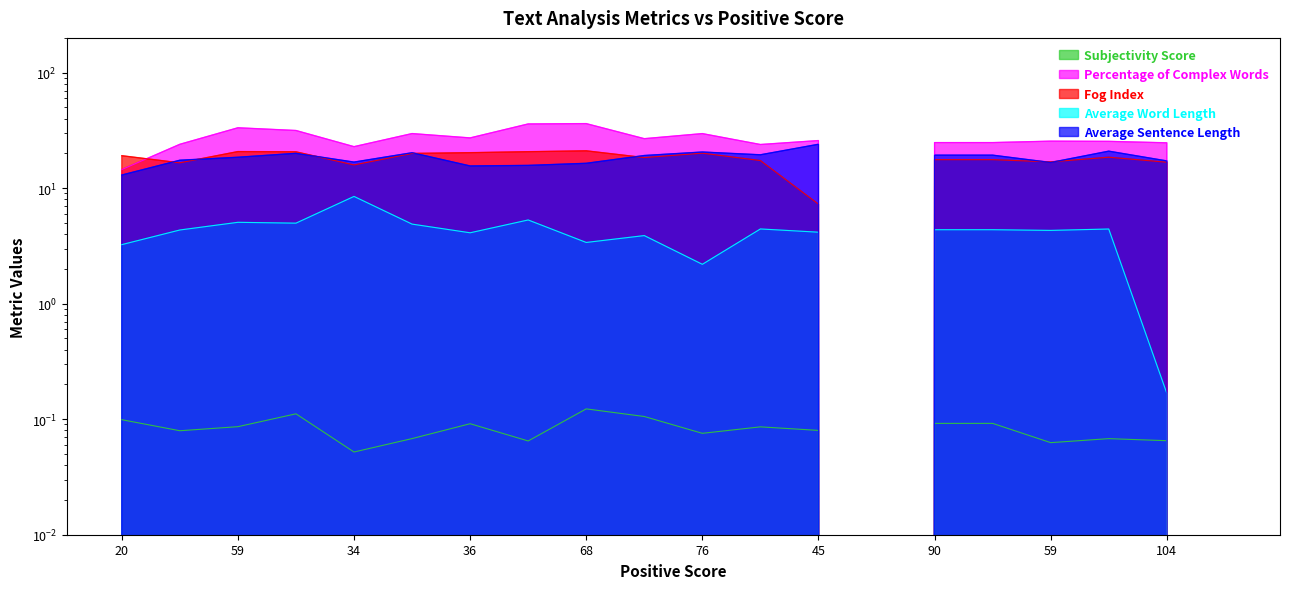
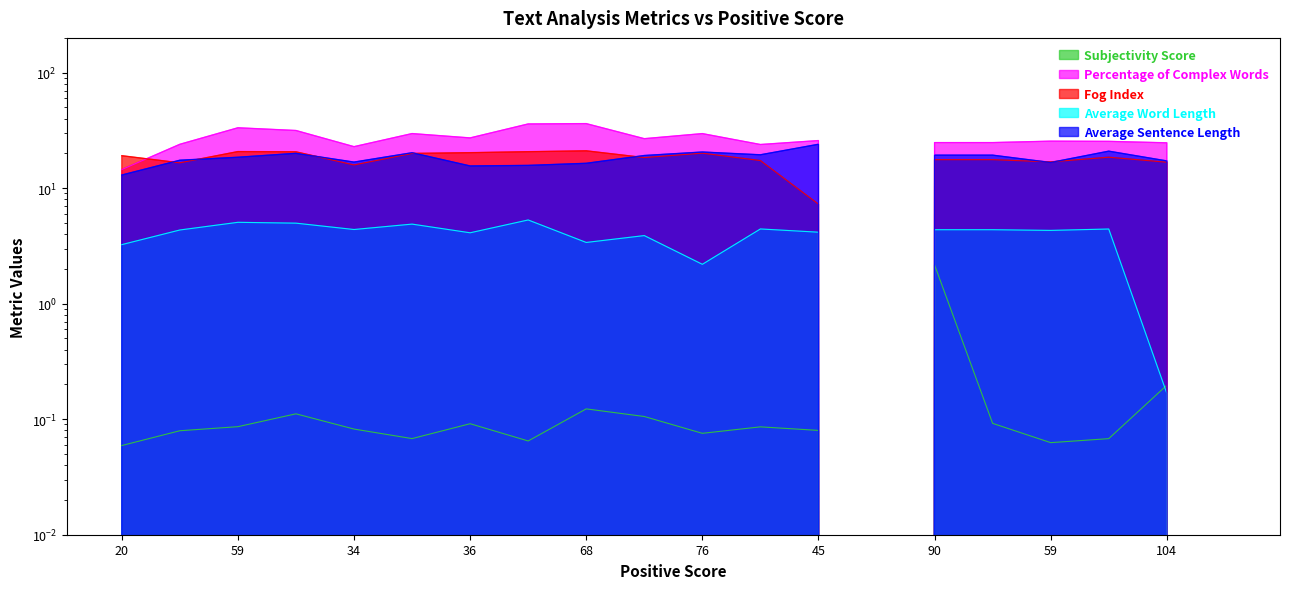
  {
    "Subjectivity Score": {
-     "20": 0.10,
-     "34": 0.05,
+     "20": 0.06,
+     "34": 0.08,
      "36": 0.09,
      "68": 0.12,
      "76": 0.08,
      "45": 0.08,
-     "90": 0.09,
-     "104": 0.07
+     "90": 2.2,
+     "104": 0.20
    },
    "Percentage of Complex Words": {
      "20": 14,
      "34": 23,
      "36": 27,
      "68": 36,
      "76": 30,
      "45": 26,
      "90": 25,
      "104": 25
    },
    "Fog Index": {
      "20": 19,
      "34": 16,
      "36": 20,
      "68": 21,
      "45": 7,
      "90": 18
    },
    "Average Word Length": {
      "20": 3.2,
-     "34": 8,
+     "34": 4.4,
      "36": 4.1,
      "68": 3.4,
      "76": 2.2,
      "45": 4.2,
      "90": 4.4,
      "104": 0.17
    },
    "Average Sentence Length": {
      "20": 13,
      "34": 17,
      "36": 16,
      "68": 16,
      "45": 24,
      "90": 19
    }
  }
